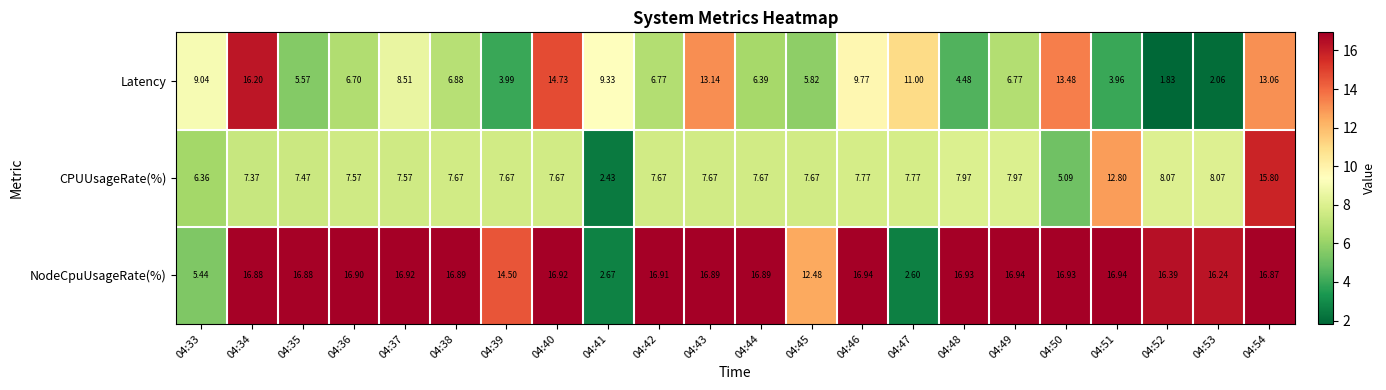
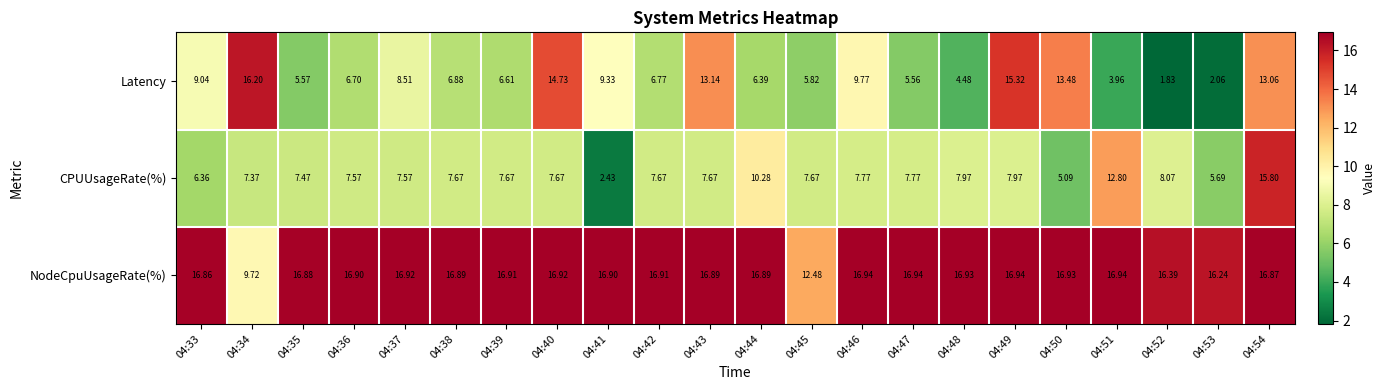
  {
    "Latency": {
      "04:33": 9.04,
      "04:34": 16.20,
      "04:35": 5.57,
      "04:36": 6.70,
      "04:37": 8.51,
      "04:38": 6.88,
-     "04:39": 3.99,
+     "04:39": 6.61,
      "04:40": 14.73,
      "04:41": 9.33,
      "04:42": 6.77,
      "04:43": 13.14,
      "04:44": 6.39,
      "04:45": 5.82,
      "04:46": 9.77,
-     "04:47": 11.00,
+     "04:47": 5.56,
      "04:48": 4.48,
-     "04:49": 6.77,
+     "04:49": 15.32,
      "04:50": 13.48,
      "04:51": 3.96,
      "04:52": 1.83,
      "04:53": 2.06,
      "04:54": 13.06
    },
    "CPUUsageRate(%)": {
      "04:33": 6.36,
      "04:34": 7.37,
      "04:35": 7.47,
      "04:36": 7.57,
      "04:37": 7.57,
      "04:38": 7.67,
      "04:39": 7.67,
      "04:40": 7.67,
      "04:41": 2.43,
      "04:42": 7.67,
      "04:43": 7.67,
-     "04:44": 7.67,
+     "04:44": 10.28,
      "04:45": 7.67,
      "04:46": 7.77,
      "04:47": 7.77,
      "04:48": 7.97,
      "04:49": 7.97,
      "04:50": 5.09,
      "04:51": 12.80,
      "04:52": 8.07,
-     "04:53": 8.07,
+     "04:53": 5.69,
      "04:54": 15.80
    },
    "NodeCpuUsageRate(%)": {
-     "04:33": 5.44,
-     "04:34": 16.88,
+     "04:33": 16.86,
+     "04:34": 9.72,
      "04:35": 16.88,
      "04:36": 16.90,
      "04:37": 16.92,
      "04:38": 16.89,
-     "04:39": 14.50,
+     "04:39": 16.91,
      "04:40": 16.92,
-     "04:41": 2.67,
+     "04:41": 16.90,
      "04:42": 16.91,
      "04:43": 16.89,
      "04:44": 16.89,
      "04:45": 12.48,
      "04:46": 16.94,
-     "04:47": 2.60,
+     "04:47": 16.94,
      "04:48": 16.93,
      "04:49": 16.94,
      "04:50": 16.93,
      "04:51": 16.94,
      "04:52": 16.39,
      "04:53": 16.24,
      "04:54": 16.87
    }
  }
